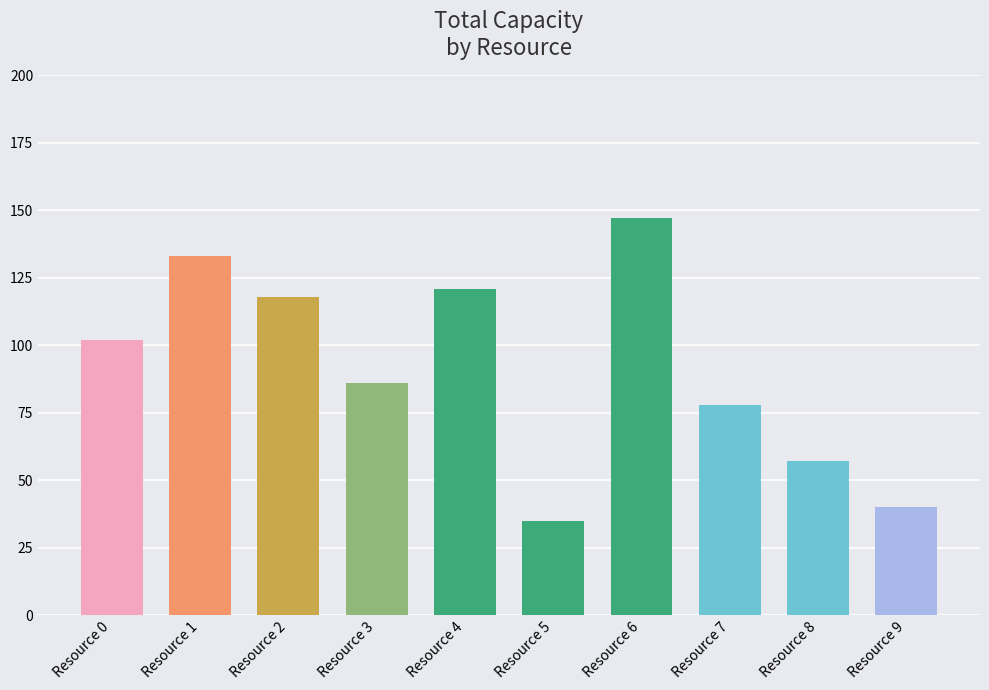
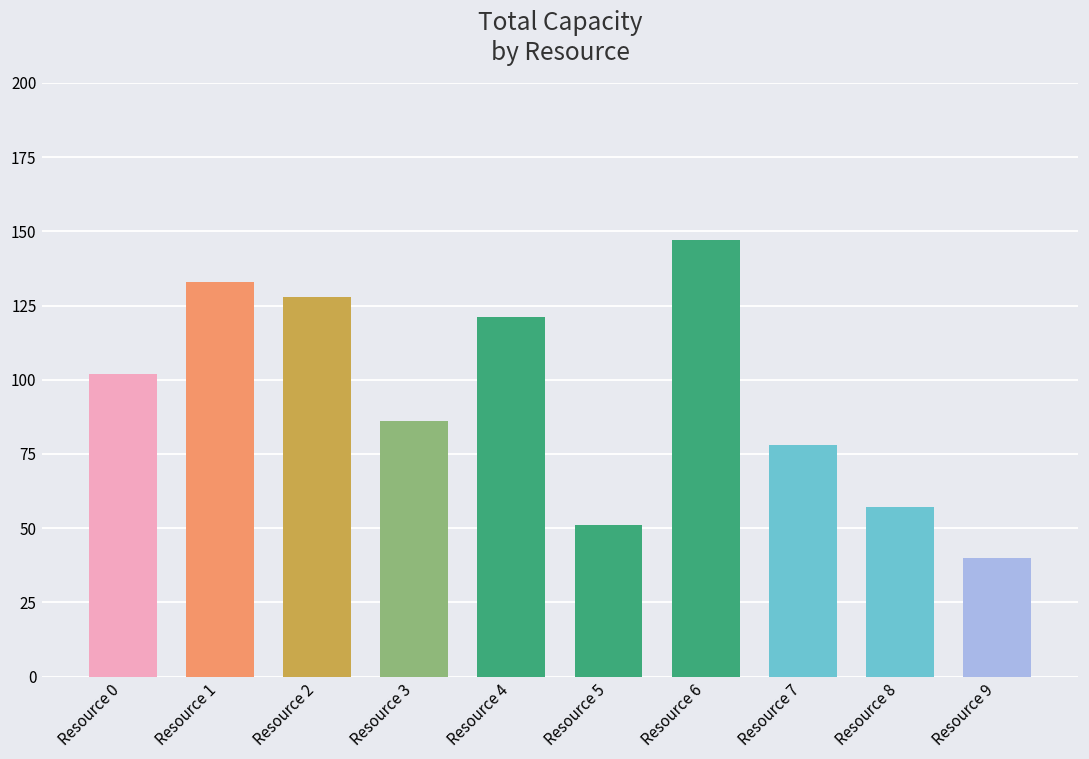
  {
    "Resource 0": 102,
    "Resource 1": 133,
-   "Resource 2": 118,
+   "Resource 2": 128,
    "Resource 3": 86,
    "Resource 4": 121,
-   "Resource 5": 35,
+   "Resource 5": 51,
    "Resource 6": 147,
    "Resource 7": 78,
    "Resource 8": 57,
    "Resource 9": 40
  }
